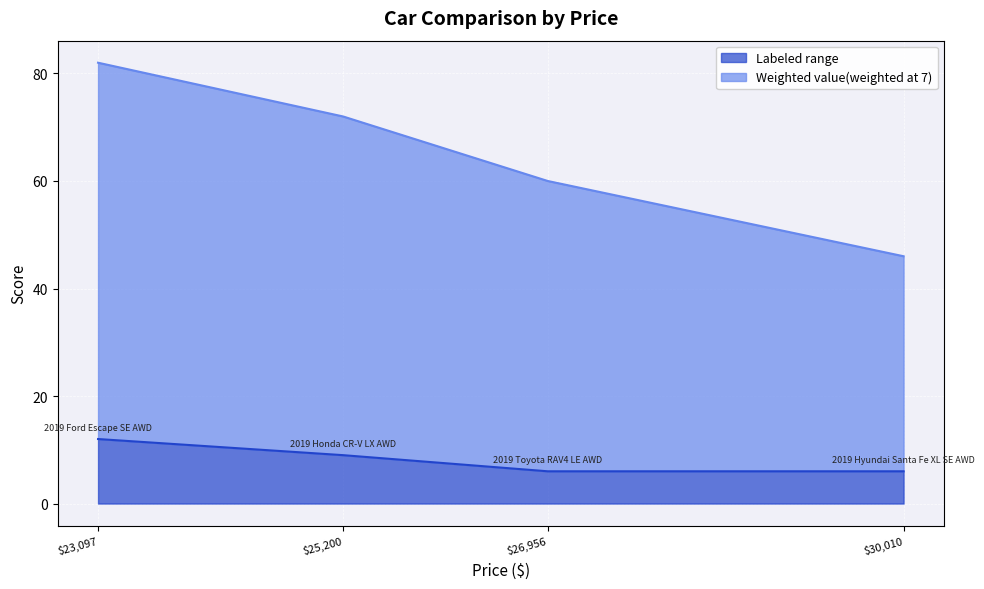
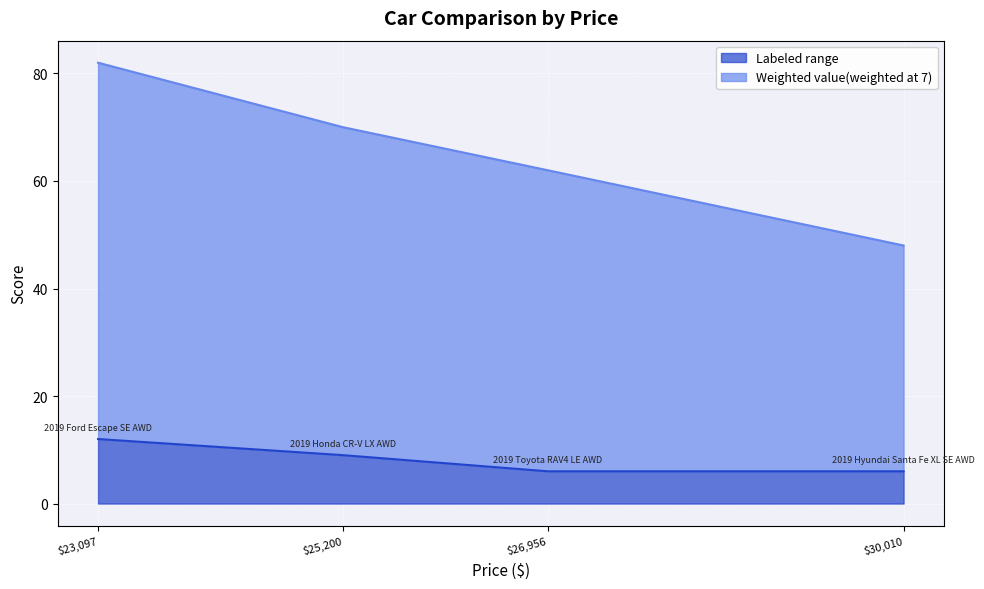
  {
    "Weighted value(weighted at 7)": {
      "$23,097": 70,
-     "$25,200": 63,
-     "$26,956": 54,
-     "$30,010": 40
+     "$25,200": 61,
+     "$26,956": 56,
+     "$30,010": 42
    }
  }
